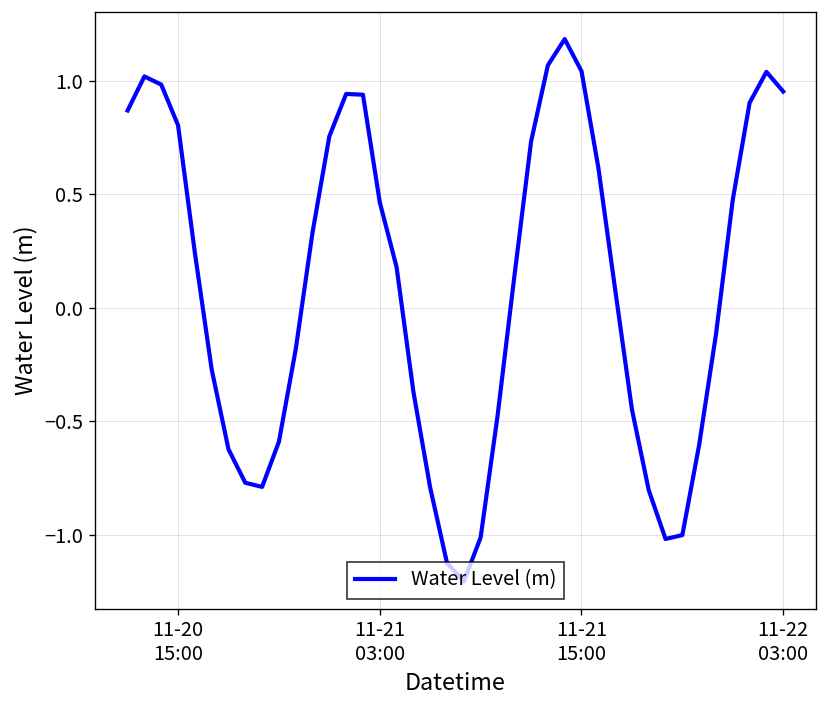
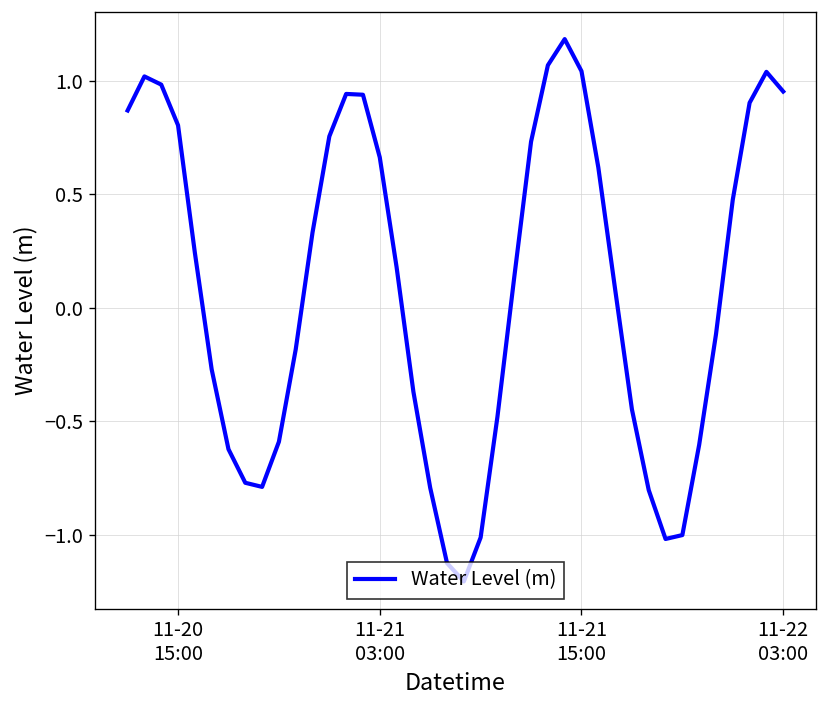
  {
    "11-20 15:00": 0.80,
-   "11-21 03:00": 0.46,
+   "11-21 03:00": 0.66,
    "11-21 15:00": 1.04,
    "11-22 03:00": 0.95
  }
